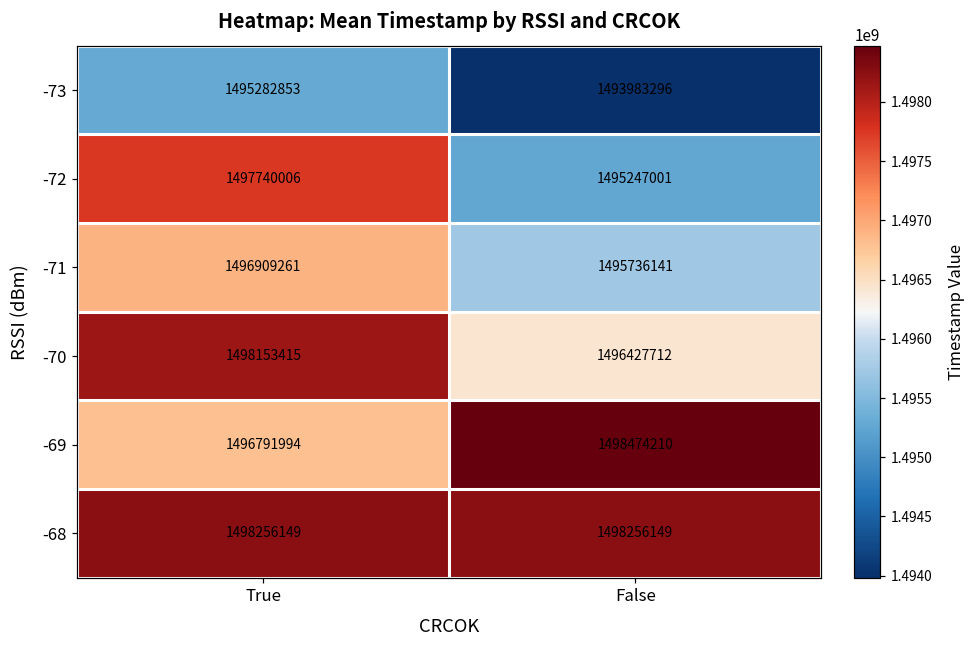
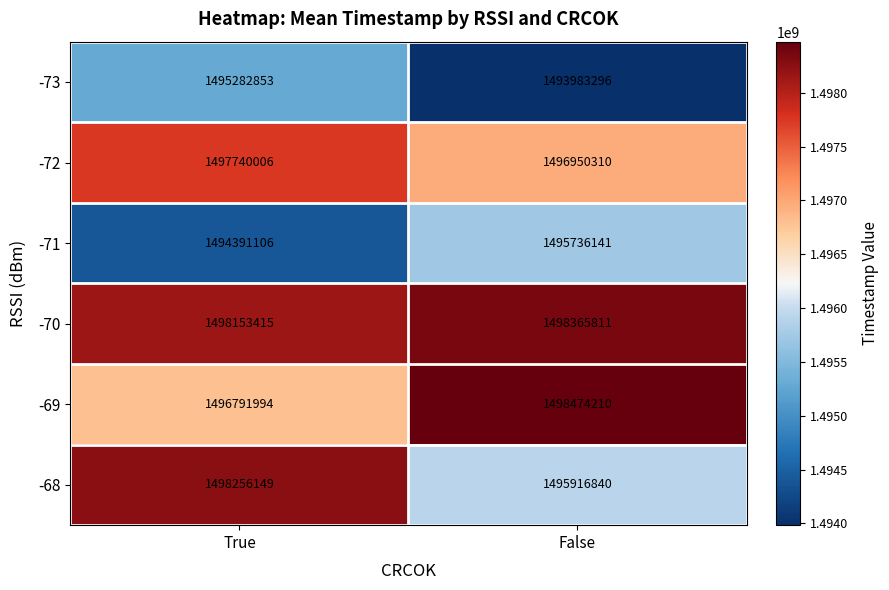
  {
    "-73": {
      "True": 1495282853,
      "False": 1493983296
    },
    "-72": {
      "True": 1497740006,
-     "False": 1495247001
+     "False": 1496950310
    },
    "-71": {
-     "True": 1496909261,
+     "True": 1494391106,
      "False": 1495736141
    },
    "-70": {
      "True": 1498153415,
-     "False": 1496427712
+     "False": 1498365811
    },
    "-69": {
      "True": 1496791994,
      "False": 1498474210
    },
    "-68": {
      "True": 1498256149,
-     "False": 1498256149
+     "False": 1495916840
    }
  }
